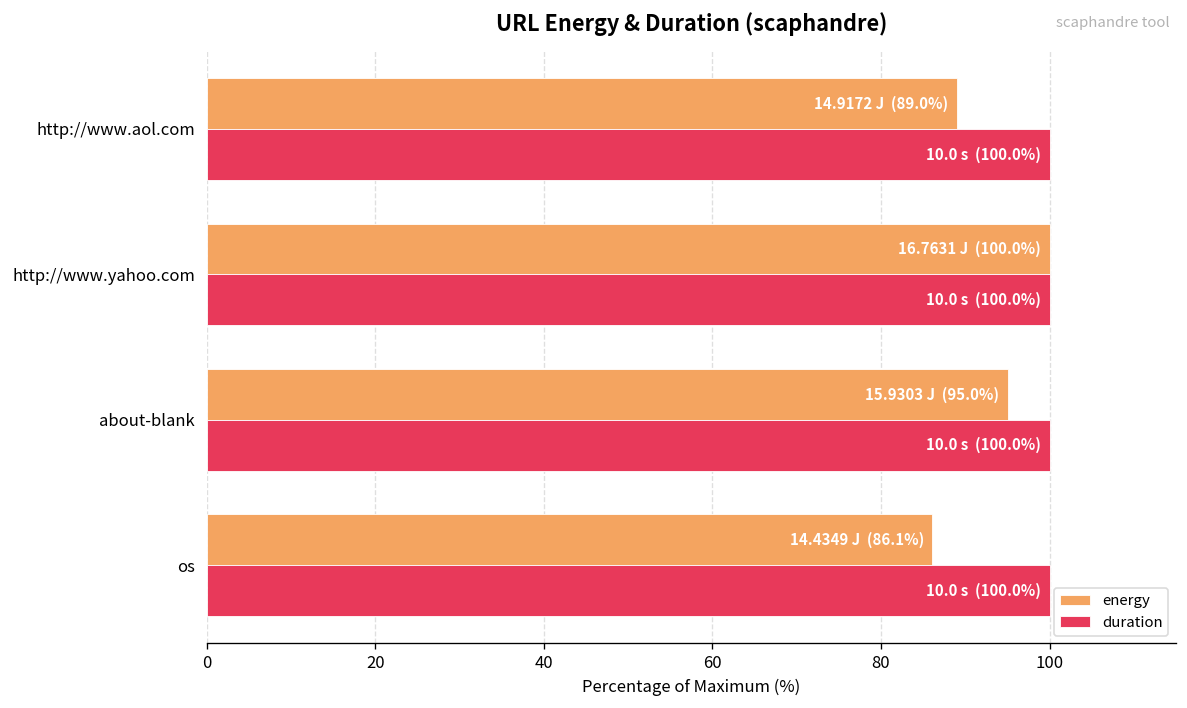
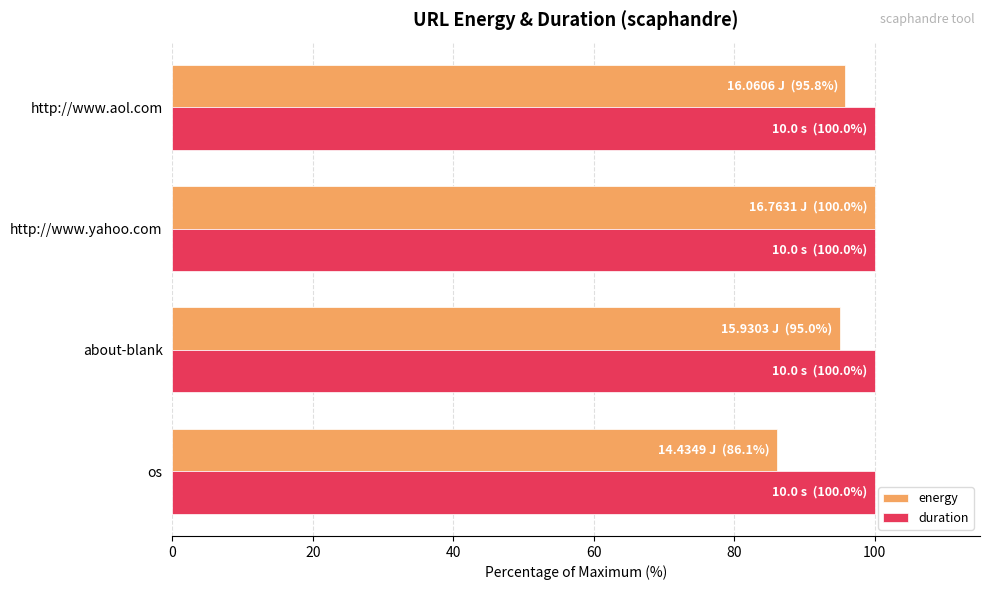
  {
    "energy": {
-     "http://www.aol.com": "14.9172 J (89.0%)",
+     "http://www.aol.com": "16.0606 J (95.8%)",
      "http://www.yahoo.com": "(100.0%)",
      "about-blank": "(95.0%)",
      "os": "(86.1%)"
    },
    "duration": {
      "http://www.aol.com": "(100.0%)",
      "http://www.yahoo.com": "(100.0%)",
      "about-blank": "(100.0%)",
      "os": "(100.0%)"
    }
  }
